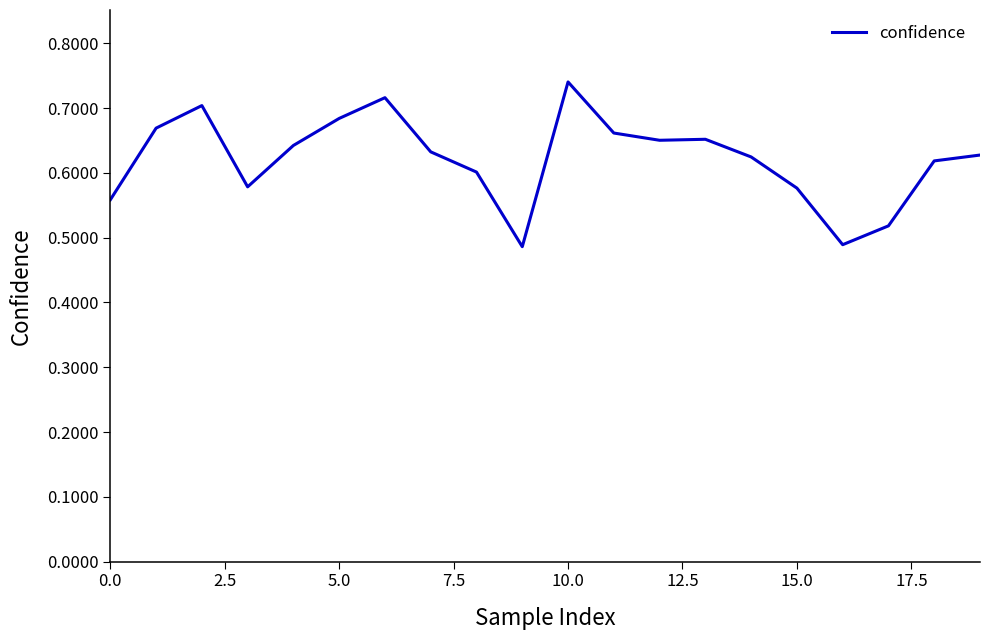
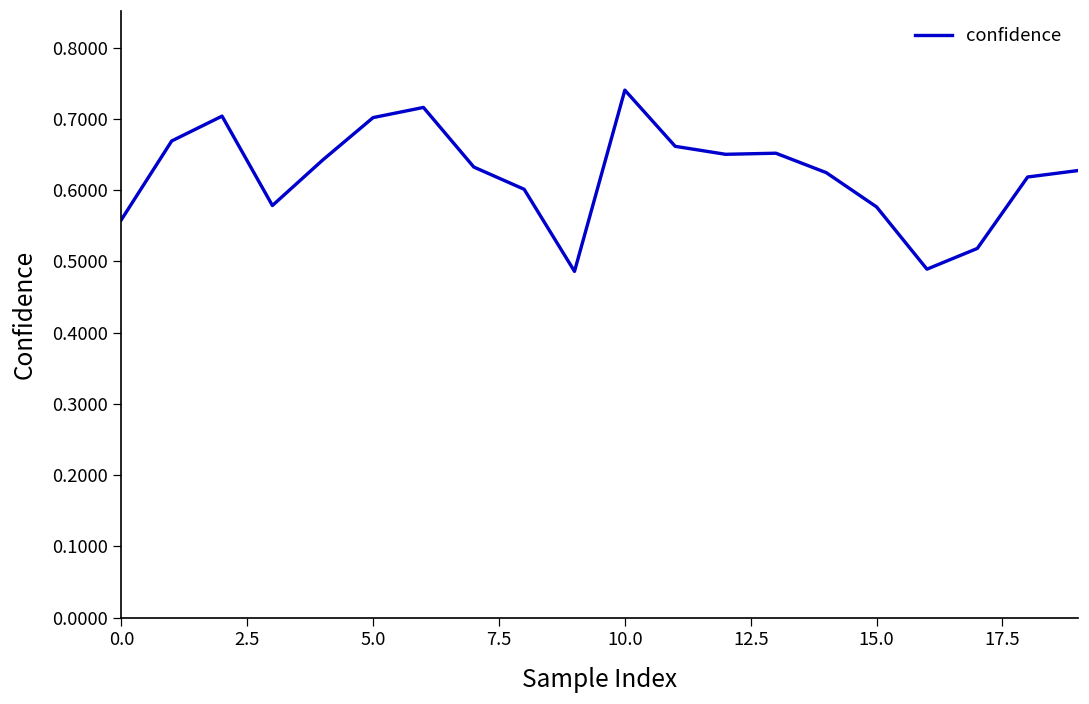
  {
    "0.0": 0.56,
-   "5.0": 0.68,
+   "5.0": 0.70,
    "10.0": 0.74,
    "15.0": 0.58
  }
